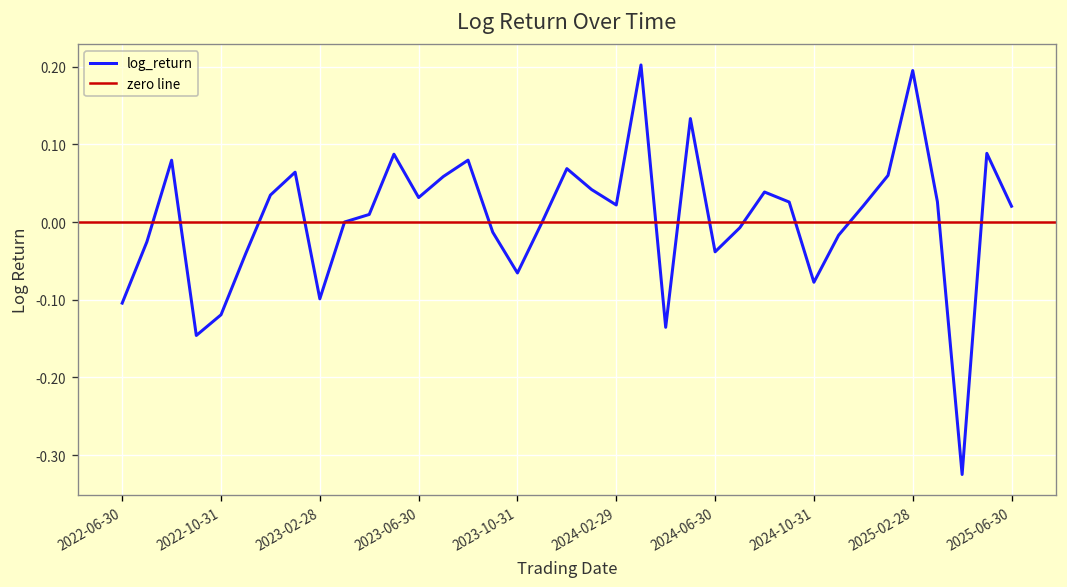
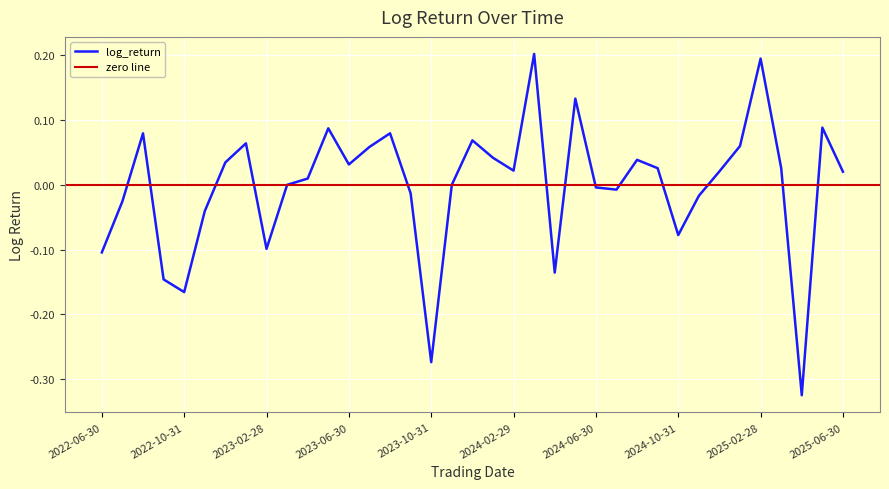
  {
    "2022-06-30": -0.10,
-   "2022-10-31": -0.12,
+   "2022-10-31": -0.17,
    "2023-02-28": -0.10,
    "2023-06-30": 0.03,
-   "2023-10-31": -0.07,
+   "2023-10-31": -0.27,
    "2024-02-29": 0.02,
-   "2024-06-30": -0.04,
+   "2024-06-30": 0.00,
    "2024-10-31": -0.08,
    "2025-02-28": 0.20,
    "2025-06-30": 0.02
  }
